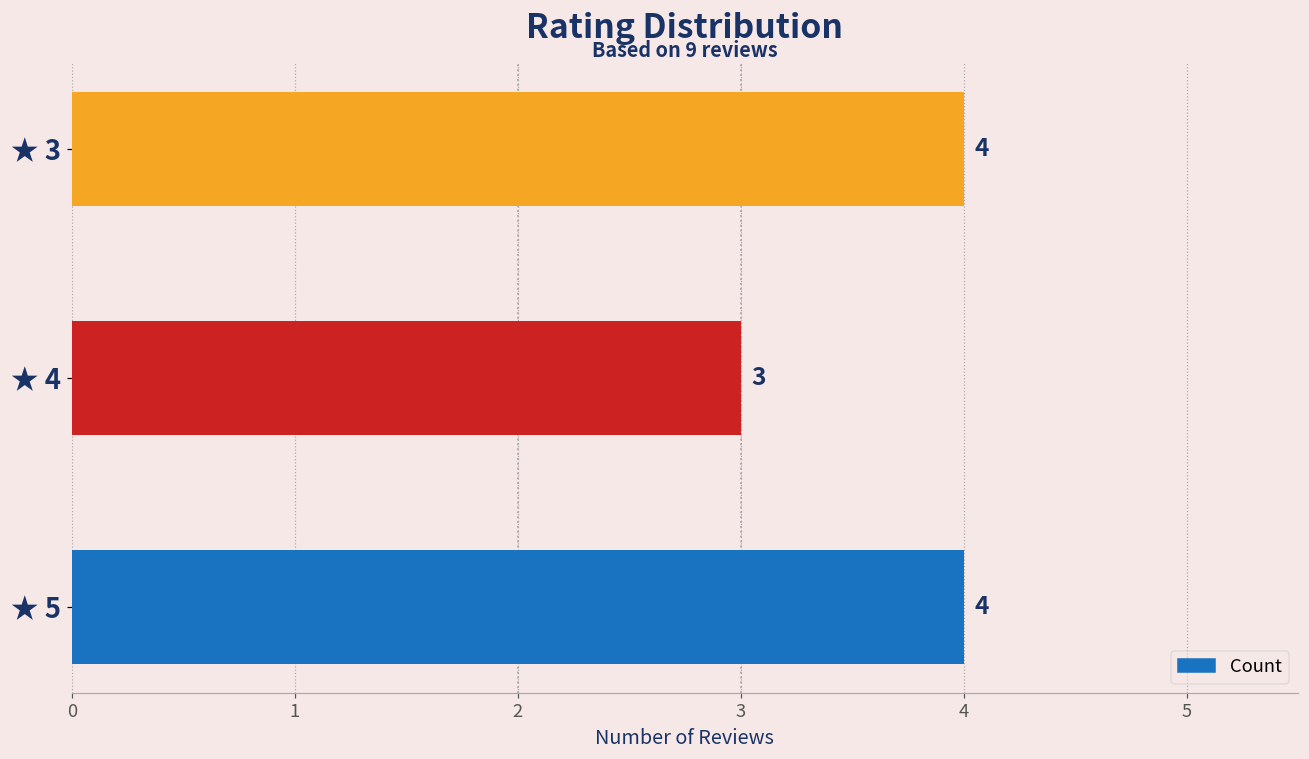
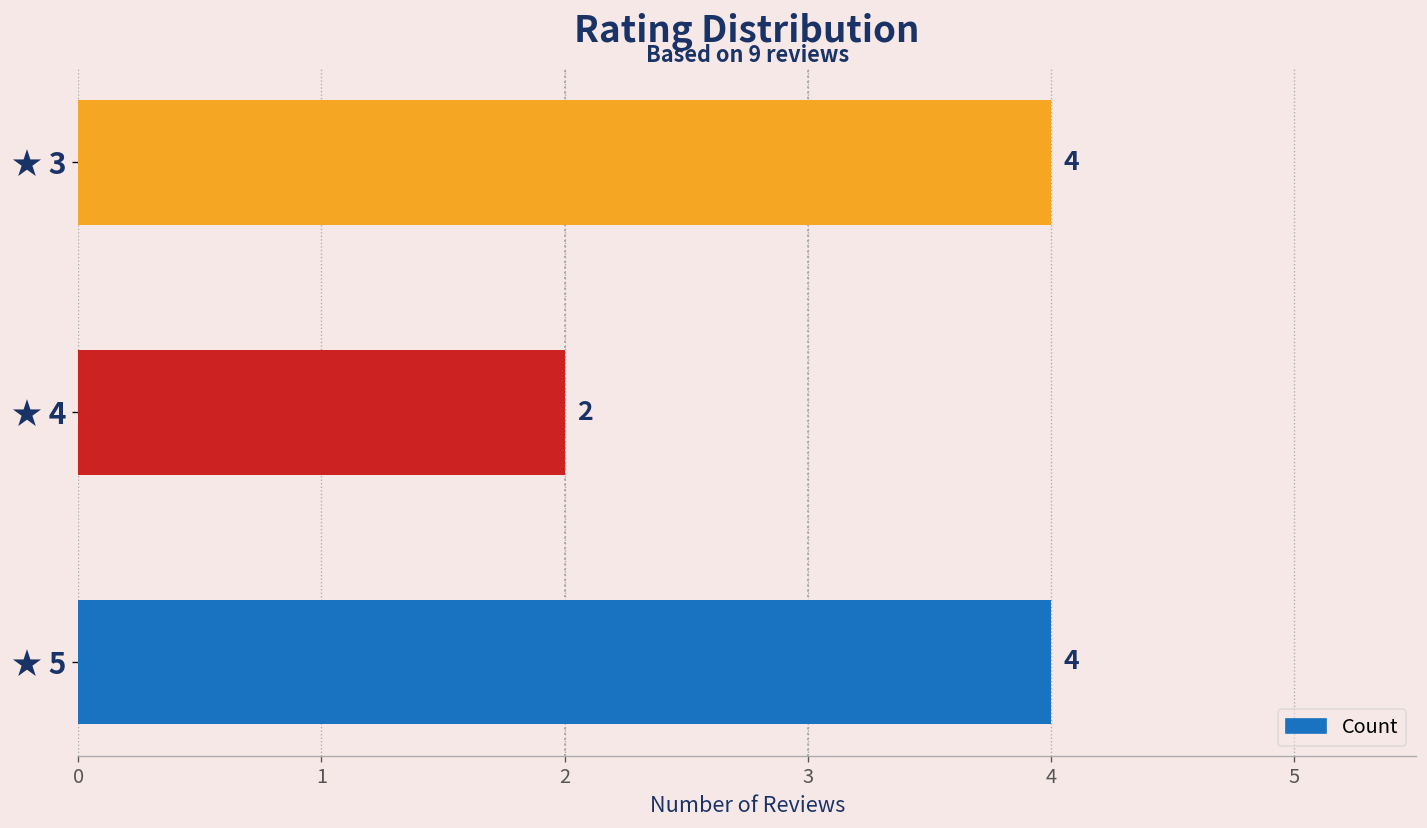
  {
    "★ 3": 4,
-   "★ 4": 3,
+   "★ 4": 2,
    "★ 5": 4
  }
